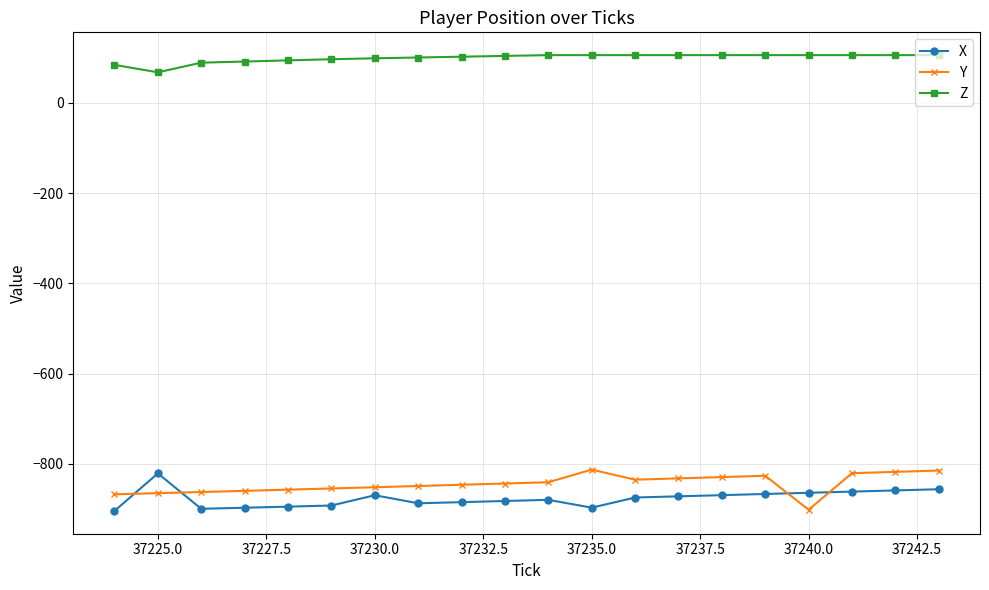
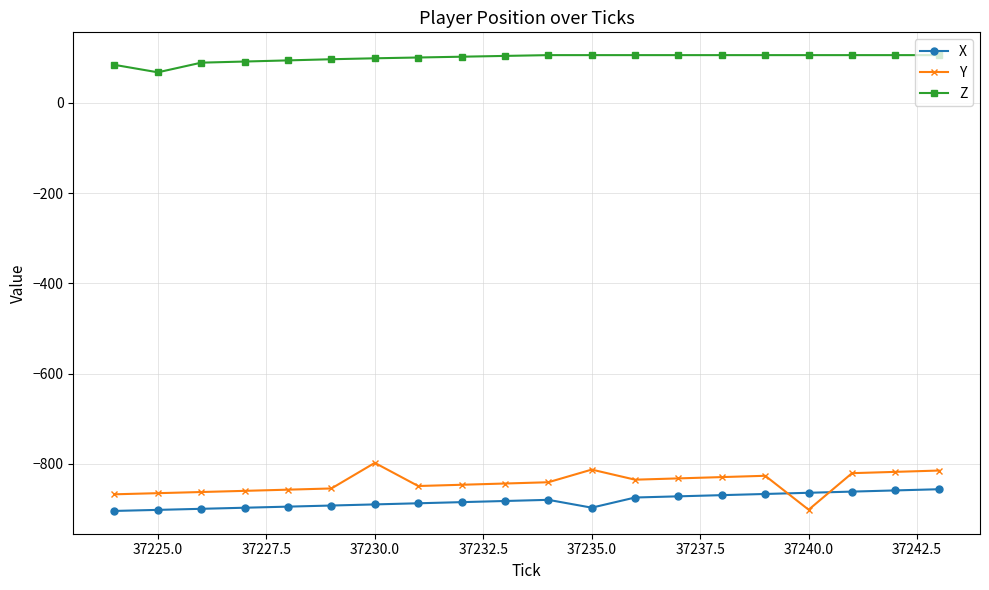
  {
    "X": {
-     "37225.0": -820,
-     "37230.0": -870,
+     "37225.0": -900,
+     "37230.0": -890,
      "37235.0": -900,
      "37240.0": -860
    },
    "Y": {
      "37225.0": -860,
-     "37230.0": -850,
+     "37230.0": -800,
      "37235.0": -810,
      "37240.0": -900
    },
    "Z": {
      "37225.0": 70,
      "37230.0": 100,
      "37235.0": 110,
      "37240.0": 110
    }
  }
